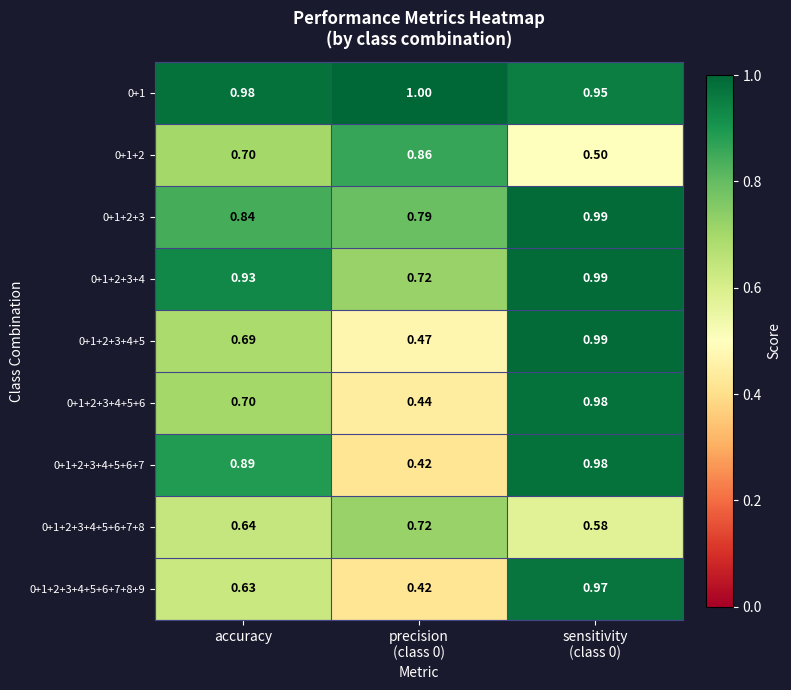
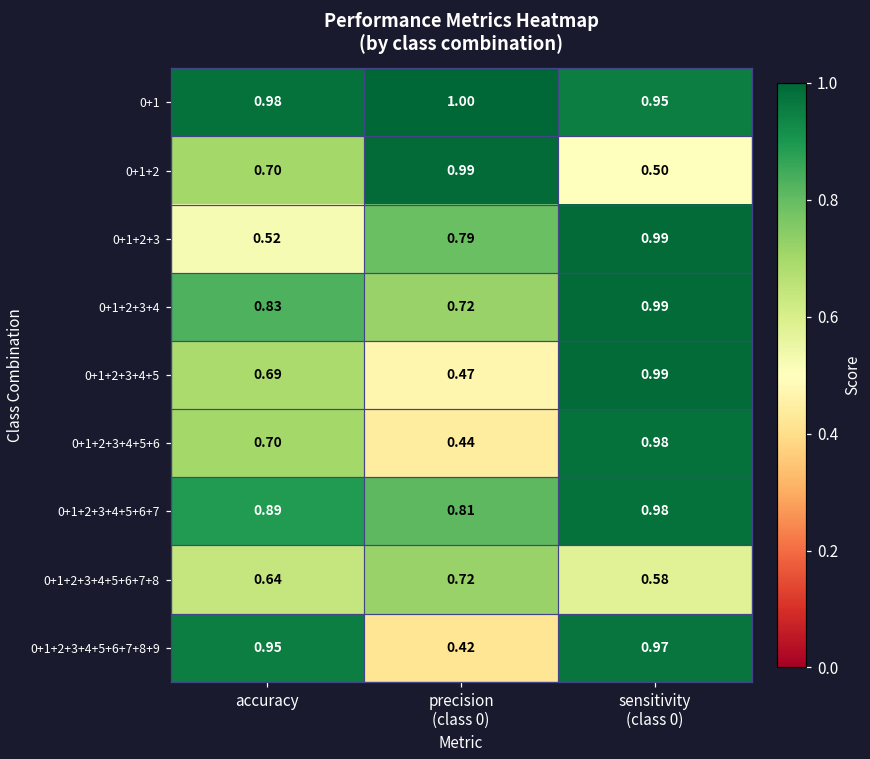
  {
    "0+1": {
      "accuracy": 0.98,
      "precision (class 0)": 1.00,
      "sensitivity (class 0)": 0.95
    },
    "0+1+2": {
      "accuracy": 0.70,
-     "precision (class 0)": 0.86,
+     "precision (class 0)": 0.99,
      "sensitivity (class 0)": 0.50
    },
    "0+1+2+3": {
-     "accuracy": 0.84,
+     "accuracy": 0.52,
      "precision (class 0)": 0.79,
      "sensitivity (class 0)": 0.99
    },
    "0+1+2+3+4": {
-     "accuracy": 0.93,
+     "accuracy": 0.83,
      "precision (class 0)": 0.72,
      "sensitivity (class 0)": 0.99
    },
    "0+1+2+3+4+5": {
      "accuracy": 0.69,
      "precision (class 0)": 0.47,
      "sensitivity (class 0)": 0.99
    },
    "0+1+2+3+4+5+6": {
      "accuracy": 0.70,
      "precision (class 0)": 0.44,
      "sensitivity (class 0)": 0.98
    },
    "0+1+2+3+4+5+6+7": {
      "accuracy": 0.89,
-     "precision (class 0)": 0.42,
+     "precision (class 0)": 0.81,
      "sensitivity (class 0)": 0.98
    },
    "0+1+2+3+4+5+6+7+8": {
      "accuracy": 0.64,
      "precision (class 0)": 0.72,
      "sensitivity (class 0)": 0.58
    },
    "0+1+2+3+4+5+6+7+8+9": {
-     "accuracy": 0.63,
+     "accuracy": 0.95,
      "precision (class 0)": 0.42,
      "sensitivity (class 0)": 0.97
    }
  }
